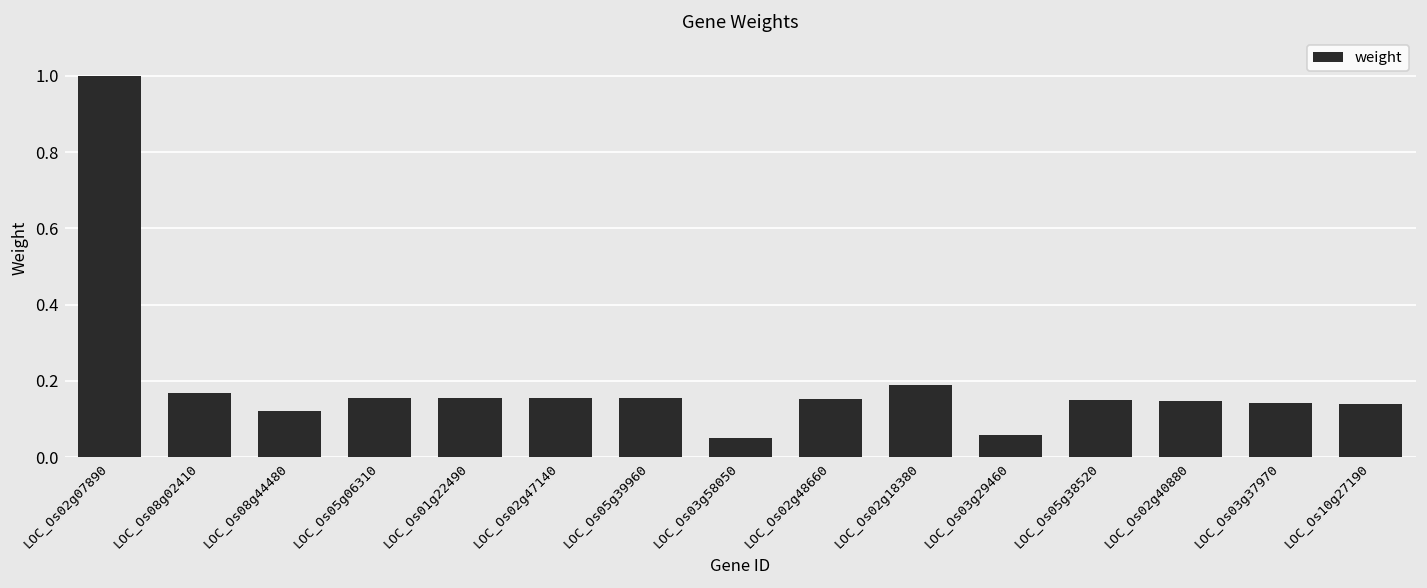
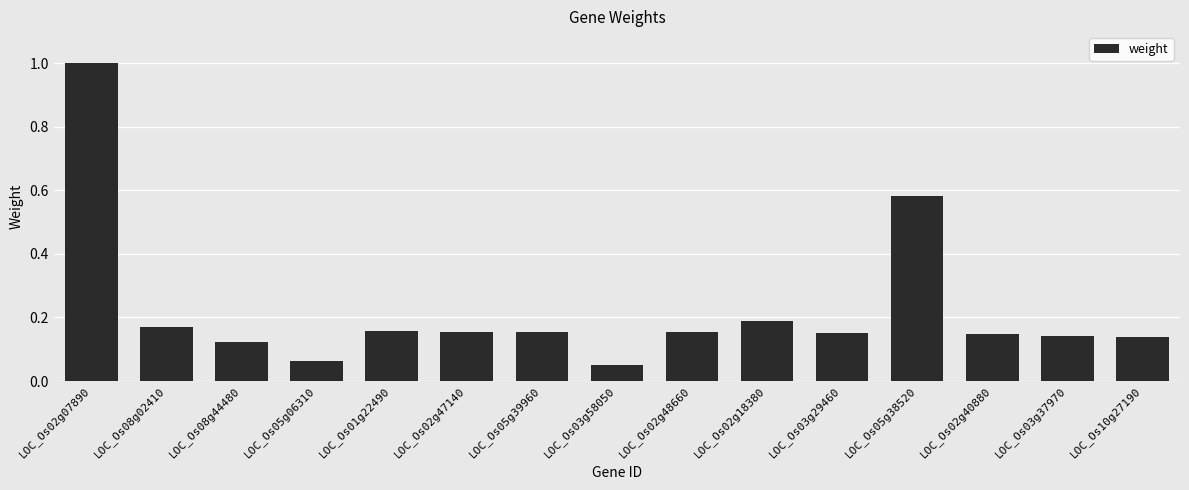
  {
    "LOC_Os02g07890": 1.00,
    "LOC_Os08g02410": 0.17,
    "LOC_Os08g44480": 0.12,
-   "LOC_Os05g06310": 0.16,
+   "LOC_Os05g06310": 0.06,
    "LOC_Os01g22490": 0.16,
    "LOC_Os02g47140": 0.16,
    "LOC_Os05g39960": 0.15,
    "LOC_Os03g58050": 0.05,
    "LOC_Os02g48660": 0.15,
    "LOC_Os02g18380": 0.19,
-   "LOC_Os03g29460": 0.06,
-   "LOC_Os05g38520": 0.15,
+   "LOC_Os03g29460": 0.15,
+   "LOC_Os05g38520": 0.58,
    "LOC_Os02g40880": 0.15,
    "LOC_Os03g37970": 0.14,
    "LOC_Os10g27190": 0.14
  }
